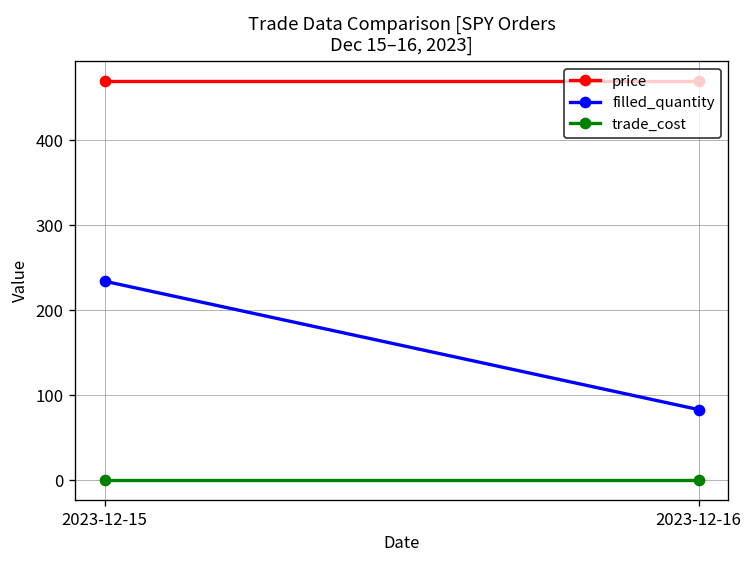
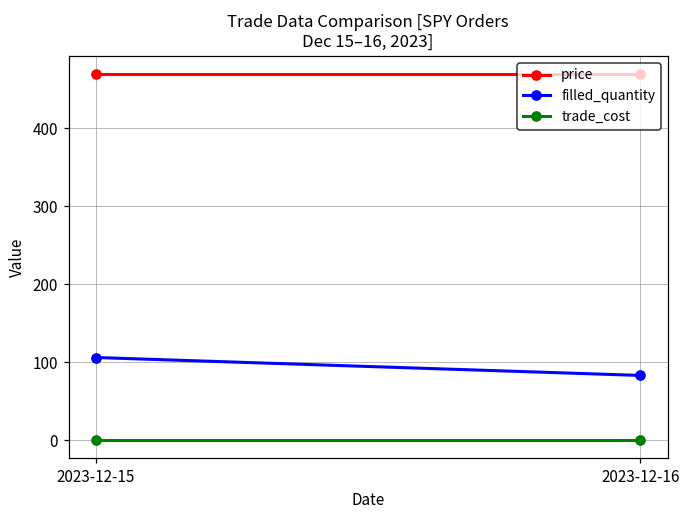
  {
    "price": {
      "2023-12-15": 470
    },
    "filled_quantity": {
-     "2023-12-15": 230,
+     "2023-12-15": 110,
      "2023-12-16": 80
    },
    "trade_cost": {
      "2023-12-15": 0,
      "2023-12-16": 0
    }
  }
